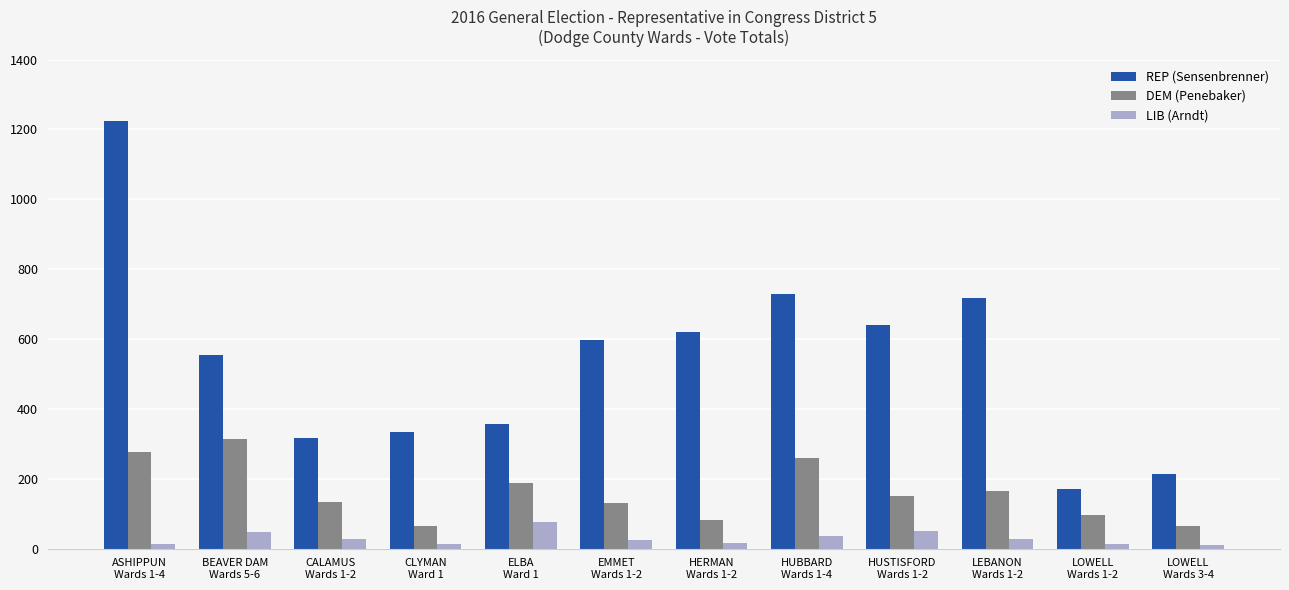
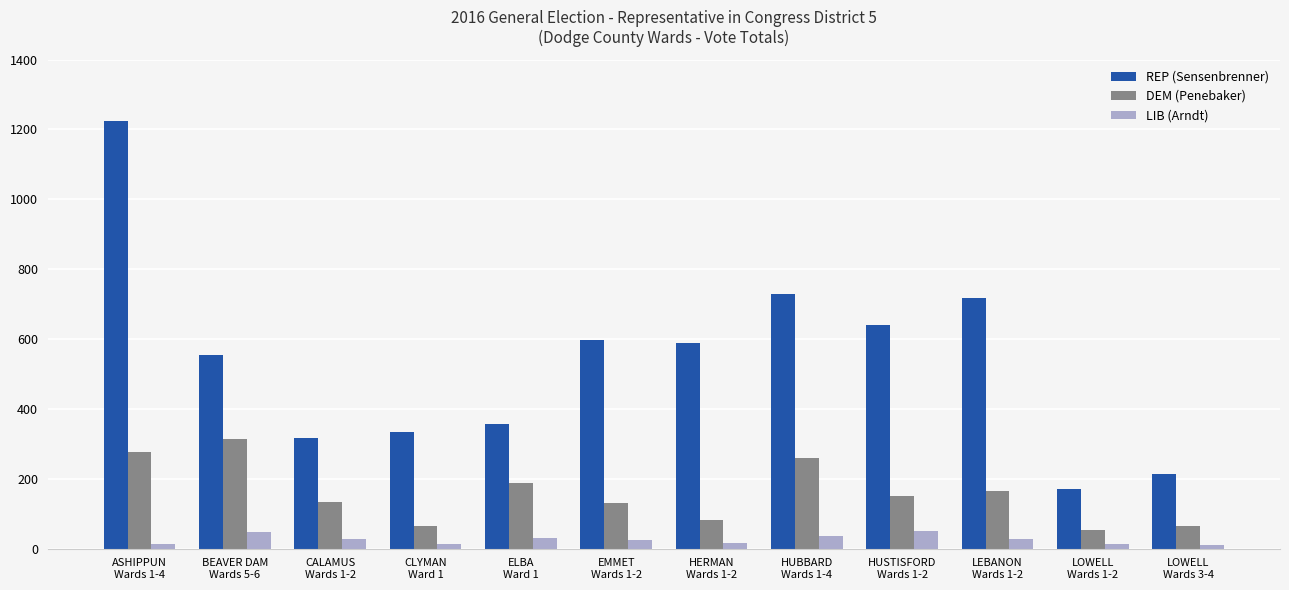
  {
    "REP (Sensenbrenner)": {
      "ASHIPPUN Wards 1-4": 1230,
      "BEAVER DAM Wards 5-6": 550,
      "CALAMUS Wards 1-2": 320,
      "CLYMAN Ward 1": 340,
      "ELBA Ward 1": 360,
      "EMMET Wards 1-2": 600,
-     "HERMAN Wards 1-2": 620,
+     "HERMAN Wards 1-2": 590,
      "HUBBARD Wards 1-4": 730,
      "HUSTISFORD Wards 1-2": 640,
      "LEBANON Wards 1-2": 720,
      "LOWELL Wards 1-2": 170,
      "LOWELL Wards 3-4": 210
    },
    "DEM (Penebaker)": {
      "ASHIPPUN Wards 1-4": 280,
      "BEAVER DAM Wards 5-6": 310,
      "CALAMUS Wards 1-2": 140,
      "CLYMAN Ward 1": 70,
      "ELBA Ward 1": 190,
      "EMMET Wards 1-2": 130,
      "HERMAN Wards 1-2": 80,
      "HUBBARD Wards 1-4": 260,
      "HUSTISFORD Wards 1-2": 150,
      "LEBANON Wards 1-2": 160,
-     "LOWELL Wards 1-2": 100,
+     "LOWELL Wards 1-2": 50,
      "LOWELL Wards 3-4": 70
    },
    "LIB (Arndt)": {
      "ASHIPPUN Wards 1-4": 10,
      "BEAVER DAM Wards 5-6": 50,
      "CALAMUS Wards 1-2": 30,
      "CLYMAN Ward 1": 10,
-     "ELBA Ward 1": 80,
+     "ELBA Ward 1": 30,
      "EMMET Wards 1-2": 30,
      "HERMAN Wards 1-2": 20,
      "HUBBARD Wards 1-4": 40,
      "HUSTISFORD Wards 1-2": 50,
      "LEBANON Wards 1-2": 30,
      "LOWELL Wards 1-2": 10,
      "LOWELL Wards 3-4": 10
    }
  }
